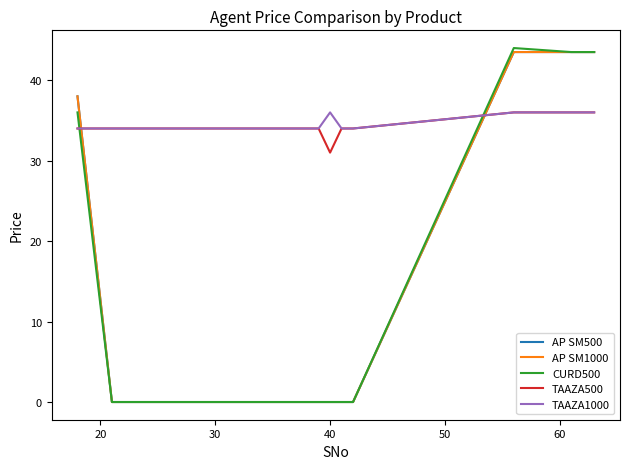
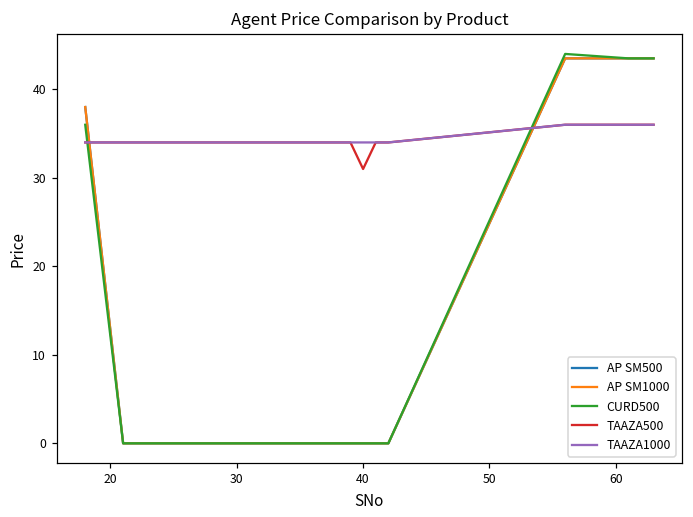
  {
    "TAAZA500": {
      "40": 31
    },
    "TAAZA1000": {
-     "40": 36
+     "40": 34
    }
  }
